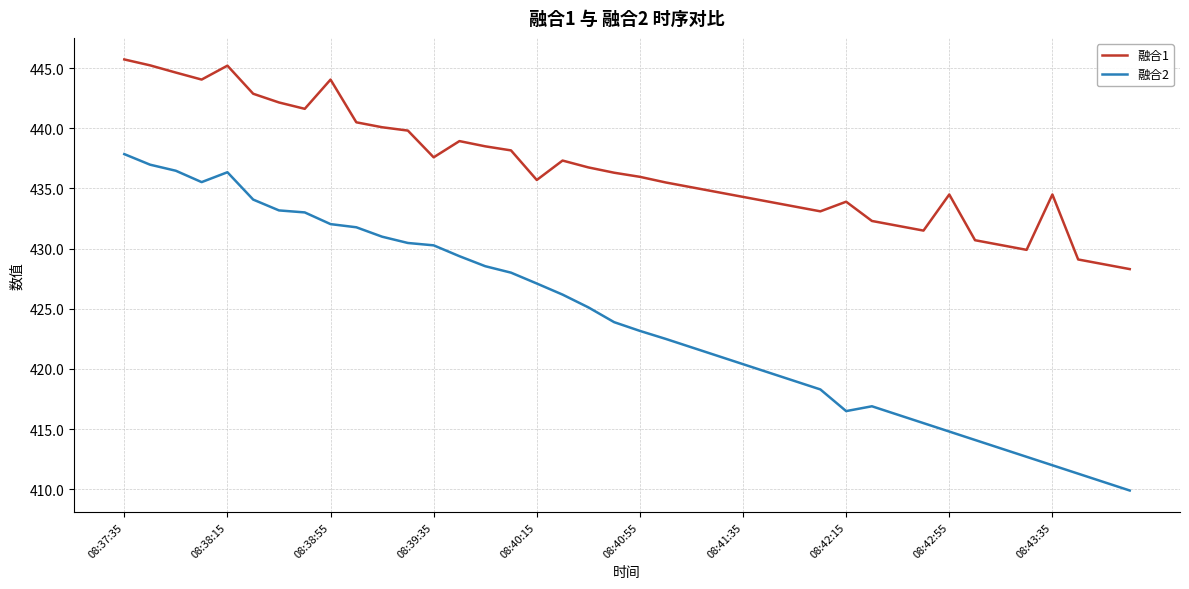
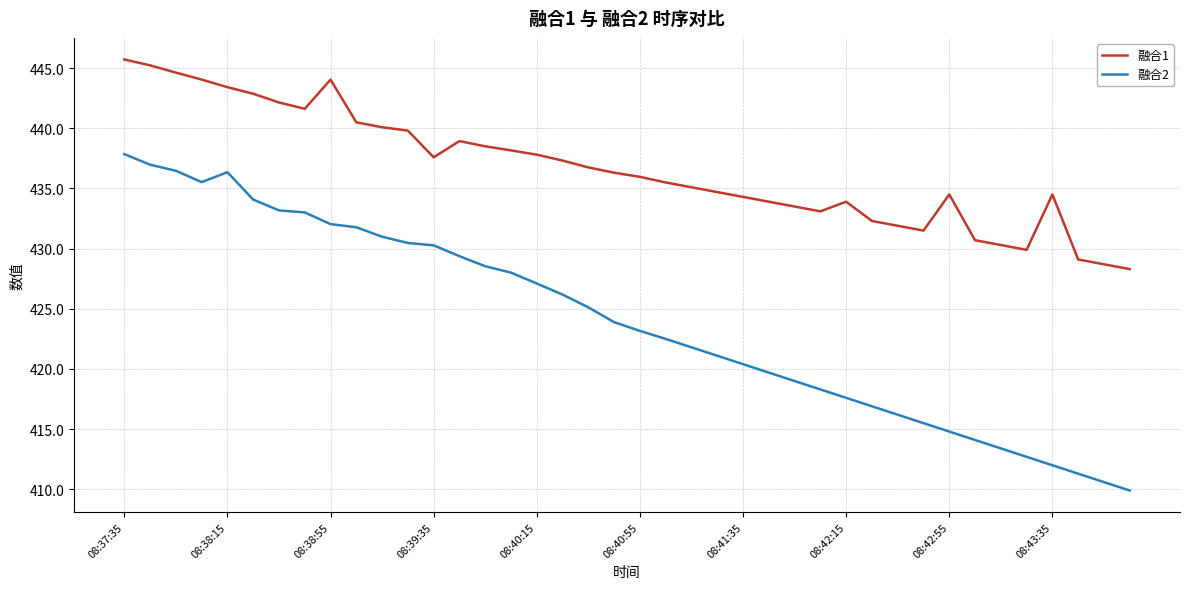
  {
    "融合1": {
      "08:37:35": 445.7,
-     "08:38:15": 445.2,
+     "08:38:15": 443.4,
      "08:38:55": 444.0,
      "08:39:35": 437.6,
-     "08:40:15": 435.7,
+     "08:40:15": 437.8,
      "08:40:55": 436.0,
      "08:41:35": 434.3,
      "08:42:15": 433.9,
      "08:42:55": 434.5,
      "08:43:35": 434.5
    },
    "融合2": {
      "08:37:35": 437.9,
      "08:38:15": 436.3,
      "08:38:55": 432.0,
      "08:39:35": 430.3,
      "08:40:15": 427.1,
      "08:40:55": 423.2,
      "08:41:35": 420.4,
-     "08:42:15": 416.5,
+     "08:42:15": 417.6,
      "08:42:55": 414.8,
      "08:43:35": 412.0
    }
  }
